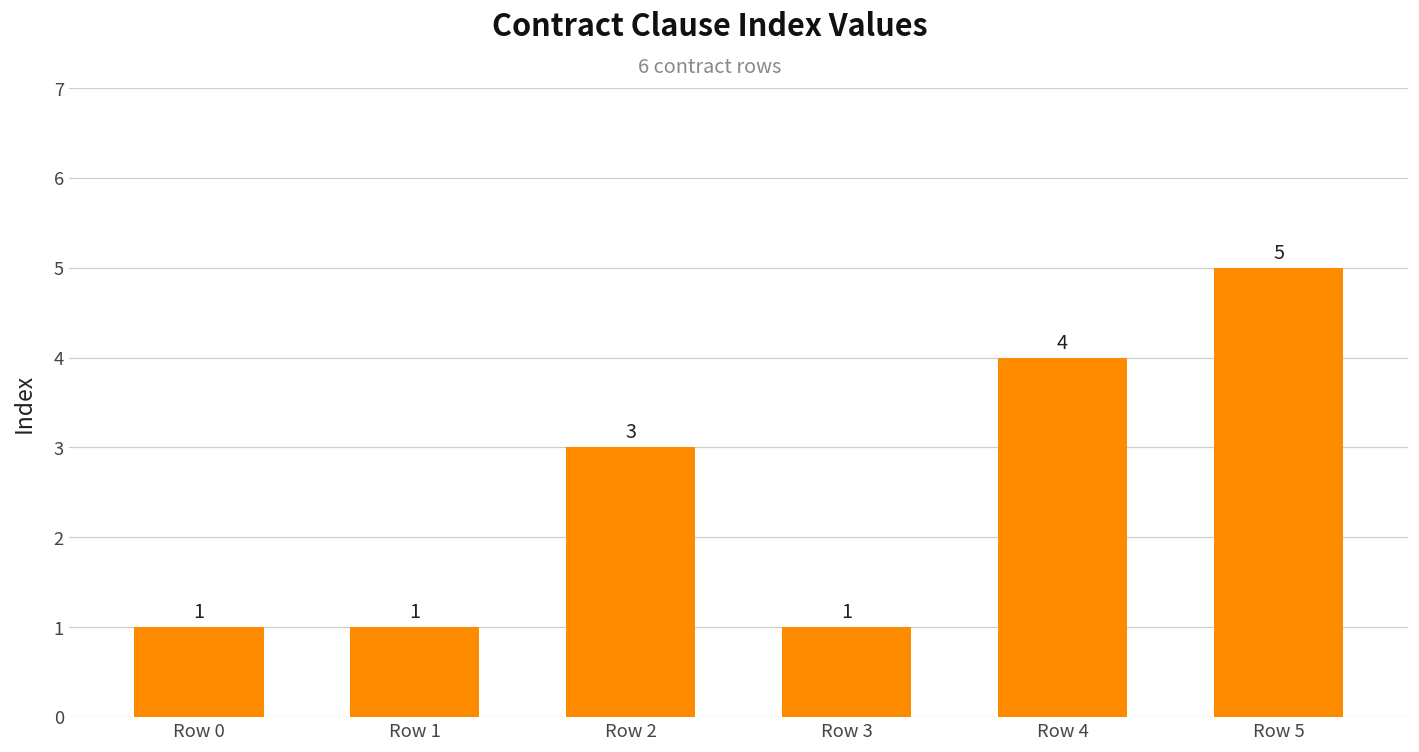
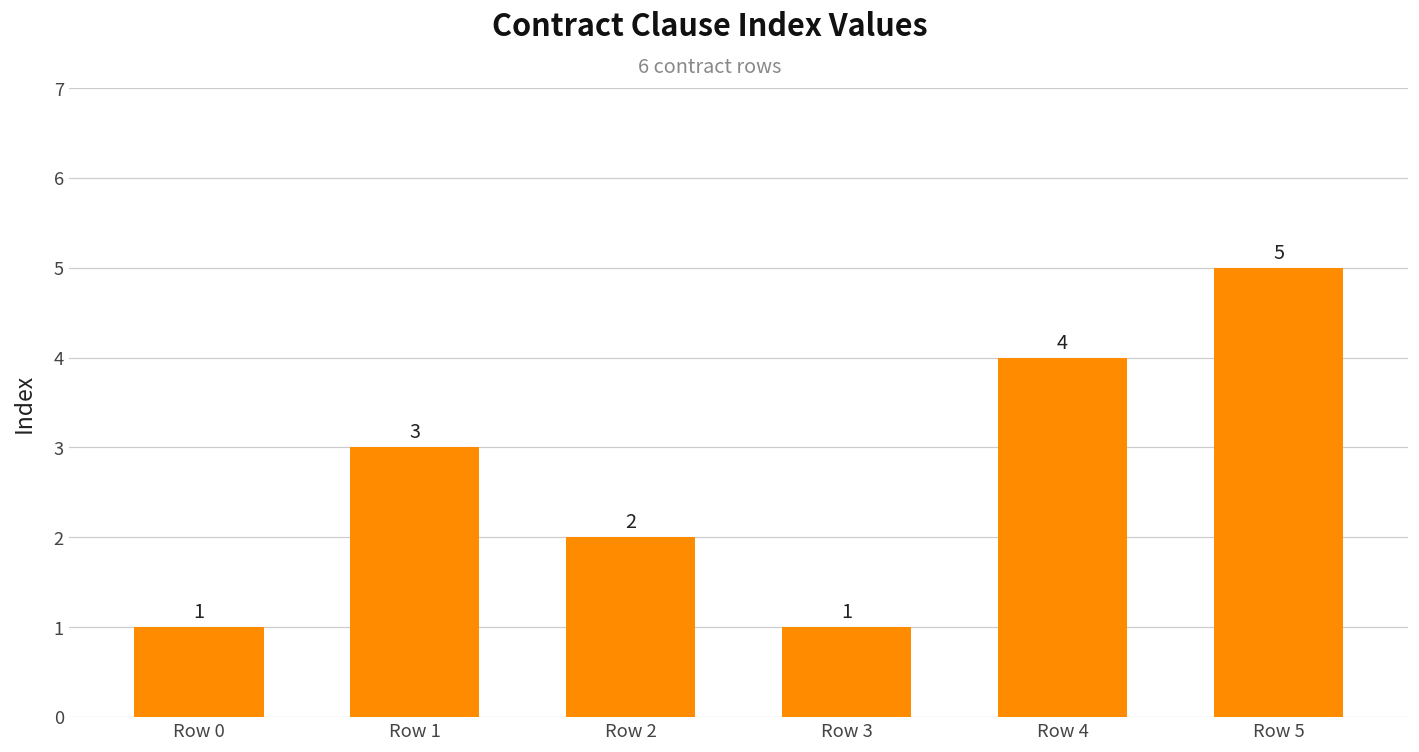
  {
    "Row 0": 1,
-   "Row 1": 1,
-   "Row 2": 3,
+   "Row 1": 3,
+   "Row 2": 2,
    "Row 3": 1,
    "Row 4": 4,
    "Row 5": 5
  }
